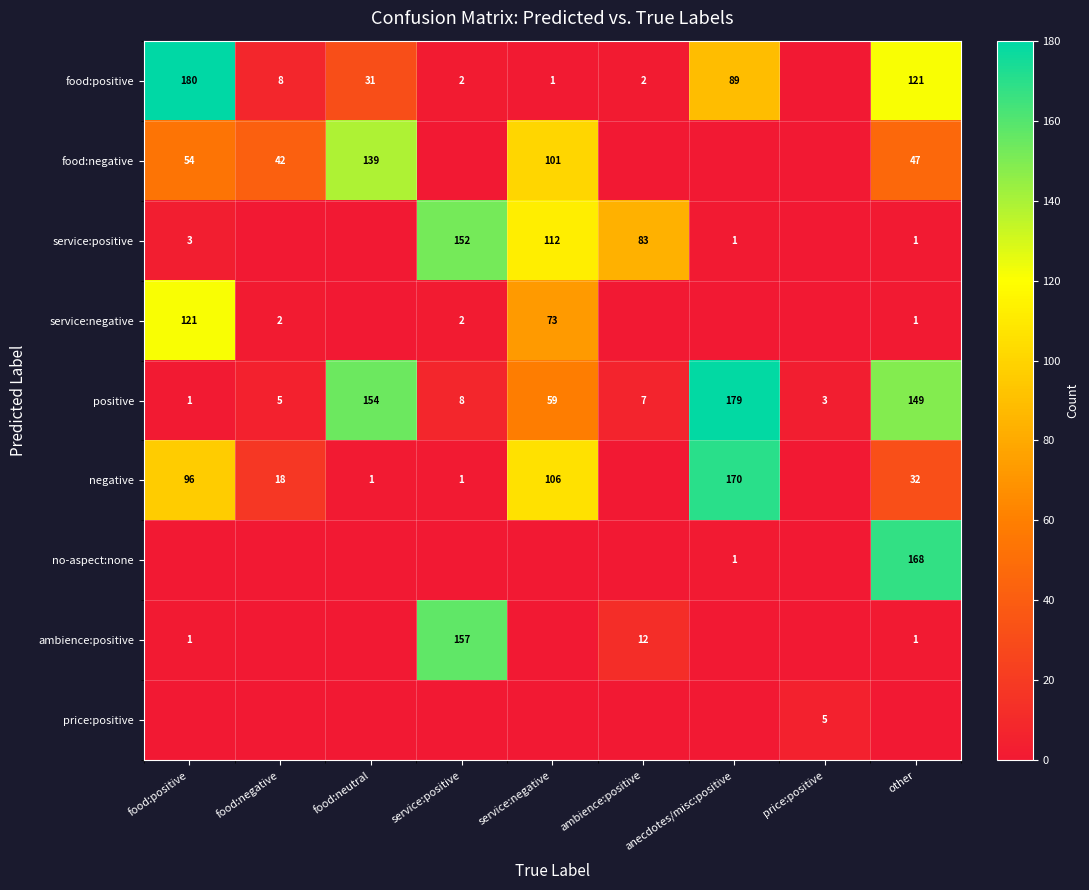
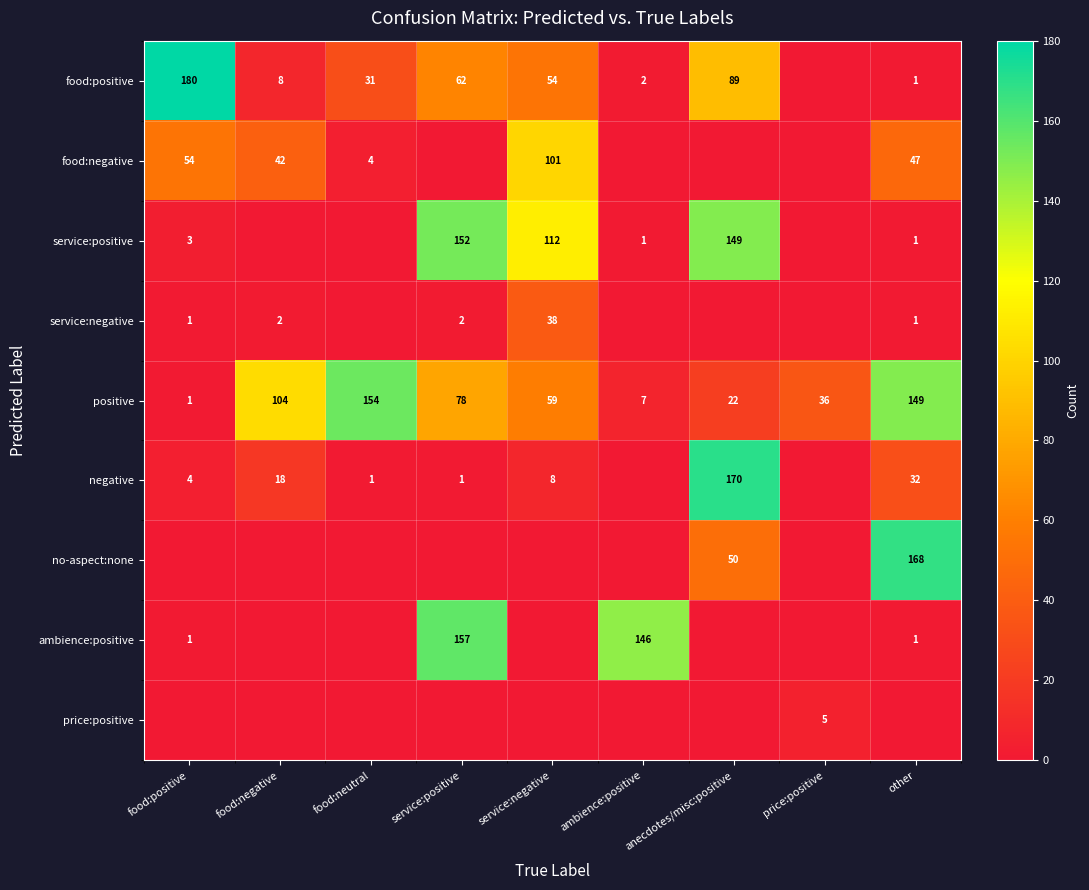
  {
    "food:positive": {
      "food:positive": 180,
      "food:negative": 8,
      "food:neutral": 31,
-     "service:positive": 2,
-     "service:negative": 1,
+     "service:positive": 62,
+     "service:negative": 54,
      "ambience:positive": 2,
      "anecdotes/misc:positive": 89,
-     "other": 121
+     "other": 1
    },
    "food:negative": {
      "food:positive": 54,
      "food:negative": 42,
-     "food:neutral": 139,
+     "food:neutral": 4,
      "service:negative": 101,
      "other": 47
    },
    "service:positive": {
      "food:positive": 3,
      "service:positive": 152,
      "service:negative": 112,
-     "ambience:positive": 83,
-     "anecdotes/misc:positive": 1,
+     "ambience:positive": 1,
+     "anecdotes/misc:positive": 149,
      "other": 1
    },
    "service:negative": {
-     "food:positive": 121,
+     "food:positive": 1,
      "food:negative": 2,
      "service:positive": 2,
-     "service:negative": 73,
+     "service:negative": 38,
      "other": 1
    },
    "positive": {
      "food:positive": 1,
-     "food:negative": 5,
+     "food:negative": 104,
      "food:neutral": 154,
-     "service:positive": 8,
+     "service:positive": 78,
      "service:negative": 59,
      "ambience:positive": 7,
-     "anecdotes/misc:positive": 179,
-     "price:positive": 3,
+     "anecdotes/misc:positive": 22,
+     "price:positive": 36,
      "other": 149
    },
    "negative": {
-     "food:positive": 96,
+     "food:positive": 4,
      "food:negative": 18,
      "food:neutral": 1,
      "service:positive": 1,
-     "service:negative": 106,
+     "service:negative": 8,
      "anecdotes/misc:positive": 170,
      "other": 32
    },
    "no-aspect:none": {
-     "anecdotes/misc:positive": 1,
+     "anecdotes/misc:positive": 50,
      "other": 168
    },
    "ambience:positive": {
      "food:positive": 1,
      "service:positive": 157,
-     "ambience:positive": 12,
+     "ambience:positive": 146,
      "other": 1
    },
    "price:positive": {
      "price:positive": 5
    }
  }
